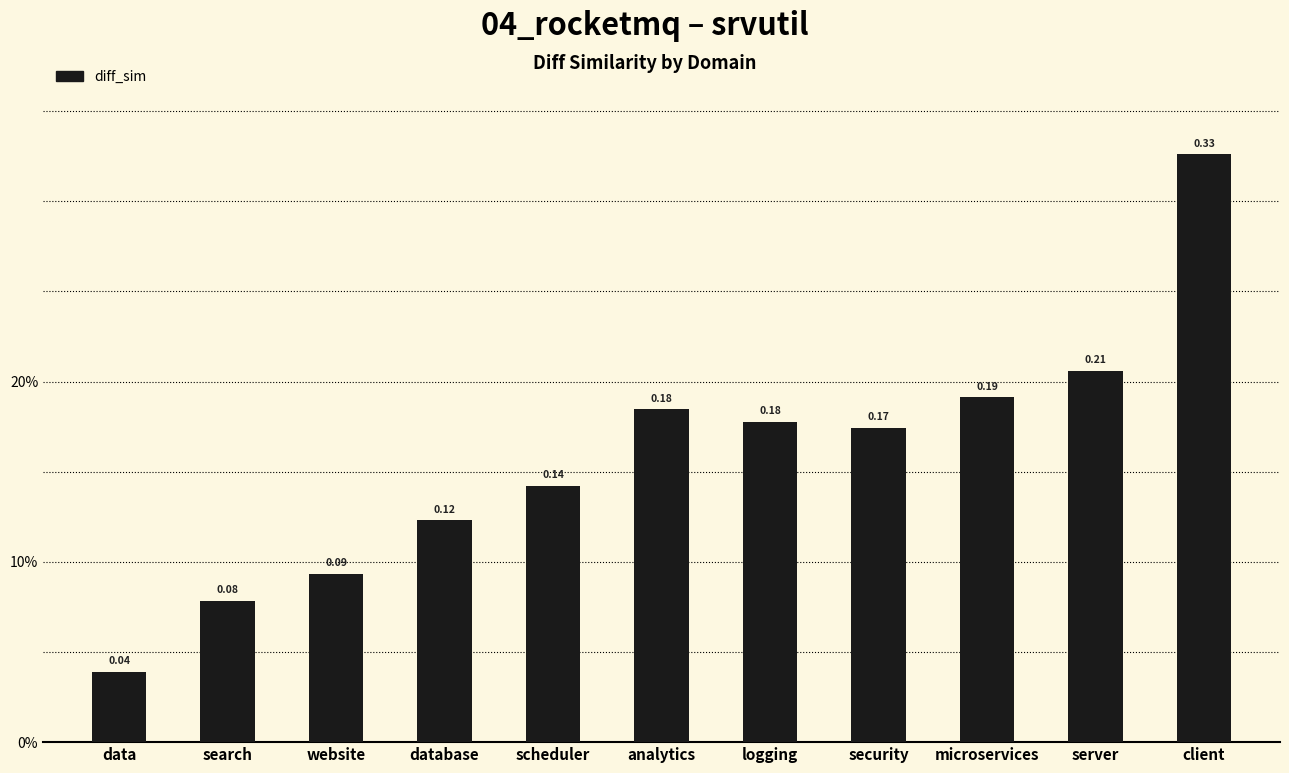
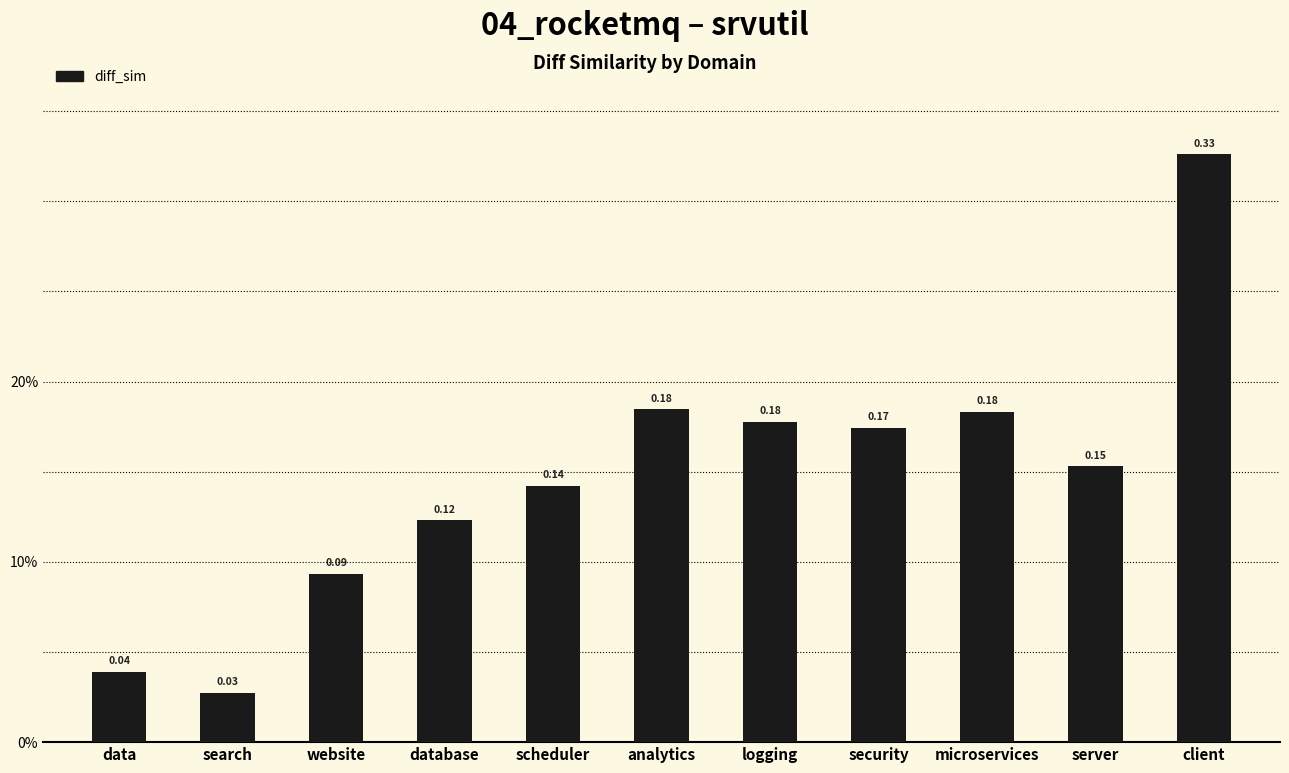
  {
    "data": 0.04,
-   "search": 0.08,
+   "search": 0.03,
    "website": 0.09,
    "database": 0.12,
    "scheduler": 0.14,
    "analytics": 0.18,
    "logging": 0.18,
    "security": 0.17,
-   "microservices": 0.19,
-   "server": 0.21,
+   "microservices": 0.18,
+   "server": 0.15,
    "client": 0.33
  }
